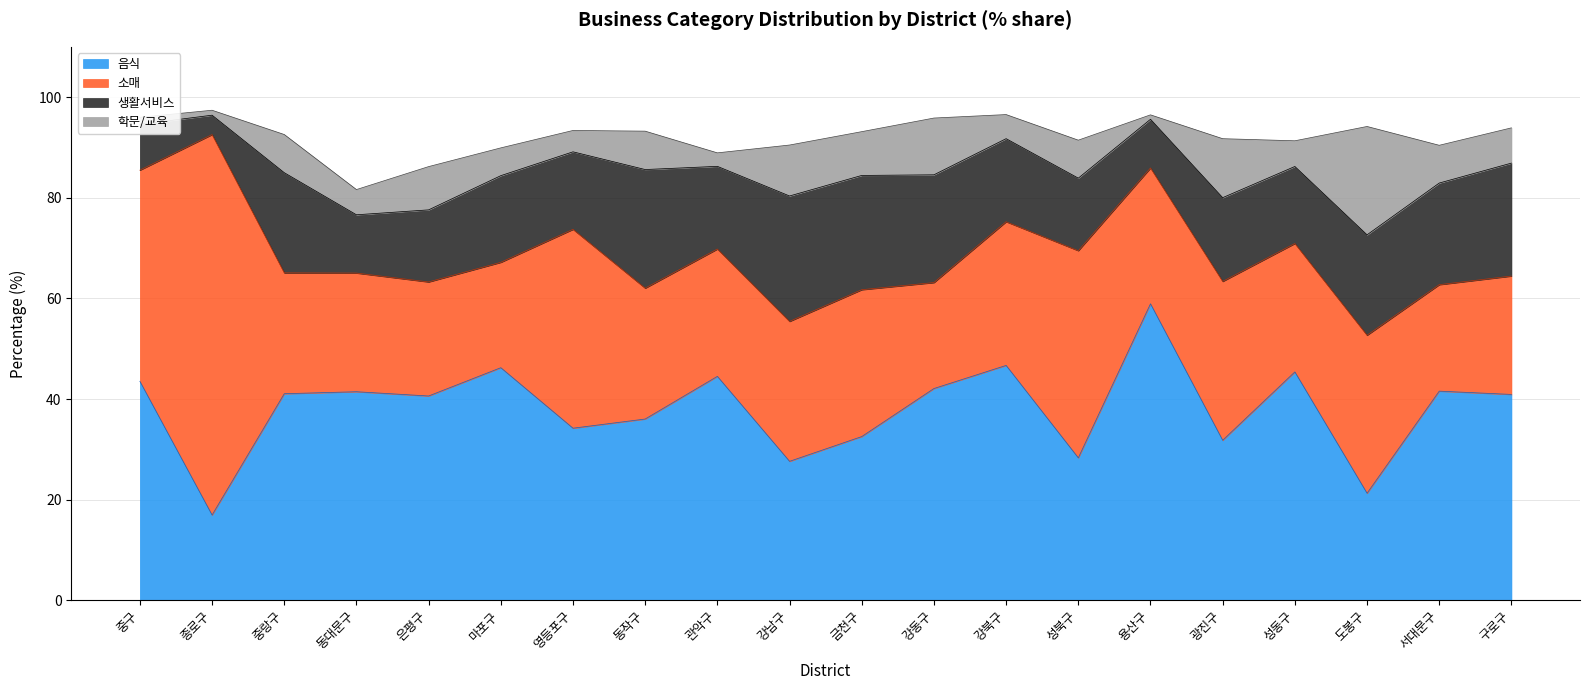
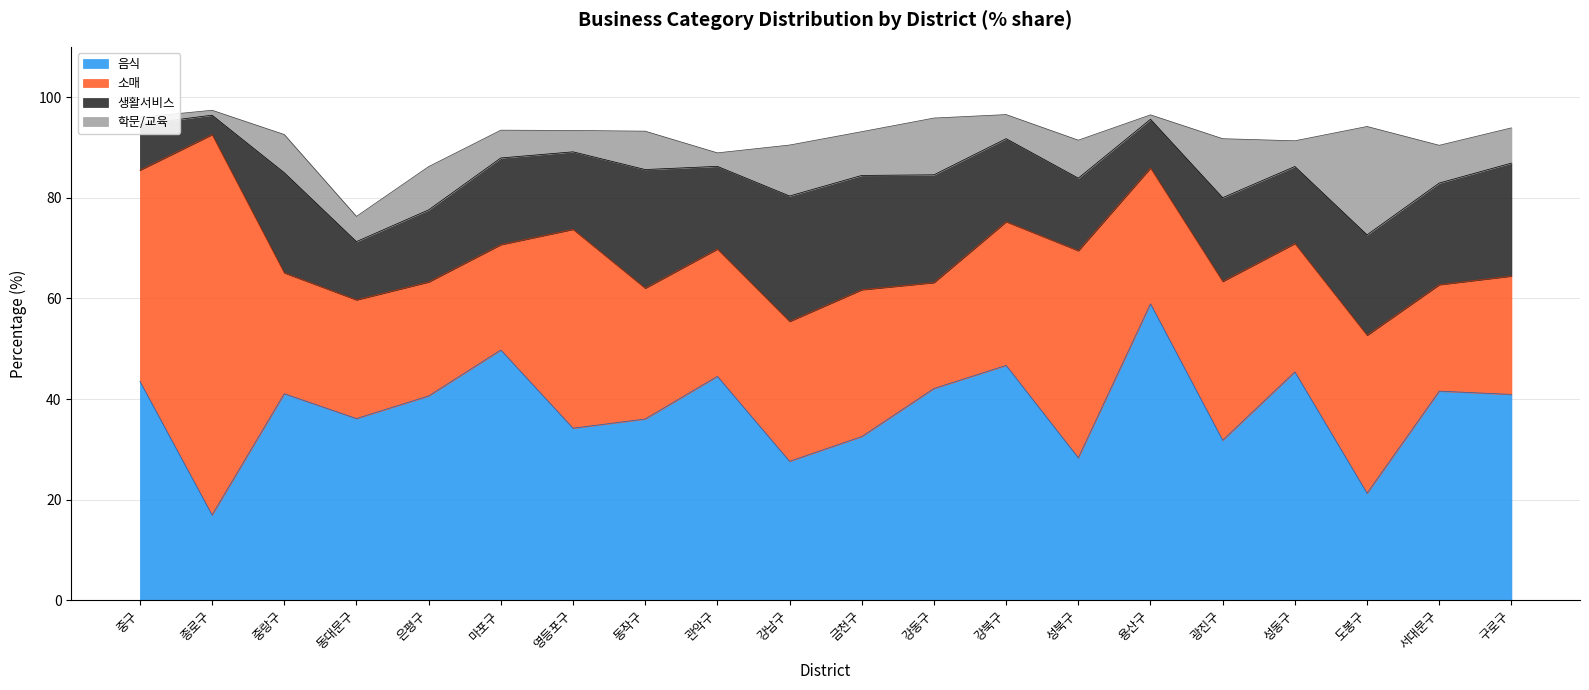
  {
    "음식": {
      "중구": 44,
      "종로구": 17,
      "중랑구": 41,
-     "동대문구": 41,
+     "동대문구": 36,
      "은평구": 41,
-     "마포구": 46,
+     "마포구": 50,
      "영등포구": 34,
      "동작구": 36,
      "관악구": 45,
      "강남구": 28,
      "금천구": 33,
      "강동구": 42,
      "강북구": 47,
      "성북구": 28,
      "용산구": 59,
      "광진구": 32,
      "성동구": 45,
      "도봉구": 21,
      "서대문구": 42,
      "구로구": 41
    },
    "소매": {
      "중구": 42,
      "종로구": 76,
      "중랑구": 24,
      "동대문구": 24,
      "은평구": 23,
      "마포구": 21,
      "영등포구": 40,
      "동작구": 26,
      "관악구": 25,
      "강남구": 28,
      "금천구": 29,
      "강동구": 21,
      "강북구": 29,
      "성북구": 41,
      "용산구": 27,
      "광진구": 32,
      "성동구": 26,
      "도봉구": 31,
      "서대문구": 21,
      "구로구": 24
    },
    "생활서비스": {
      "종로구": 4,
      "중랑구": 20,
      "동대문구": 12,
      "은평구": 14,
      "마포구": 17,
      "영등포구": 15,
      "동작구": 24,
      "관악구": 16,
      "강남구": 25,
      "금천구": 23,
      "강동구": 21,
      "강북구": 17,
      "성북구": 14,
      "용산구": 10,
      "광진구": 17,
      "성동구": 15,
      "도봉구": 20,
      "서대문구": 20,
      "구로구": 22
    },
    "학문/교육": {
      "종로구": 1,
      "중랑구": 8,
      "동대문구": 5,
      "은평구": 9,
      "마포구": 6,
      "영등포구": 4,
      "동작구": 8,
      "관악구": 3,
      "강남구": 10,
      "금천구": 9,
      "강동구": 11,
      "강북구": 5,
      "성북구": 8,
      "용산구": 1,
      "광진구": 12,
      "성동구": 5,
      "도봉구": 22,
      "서대문구": 8,
      "구로구": 7
    }
  }
